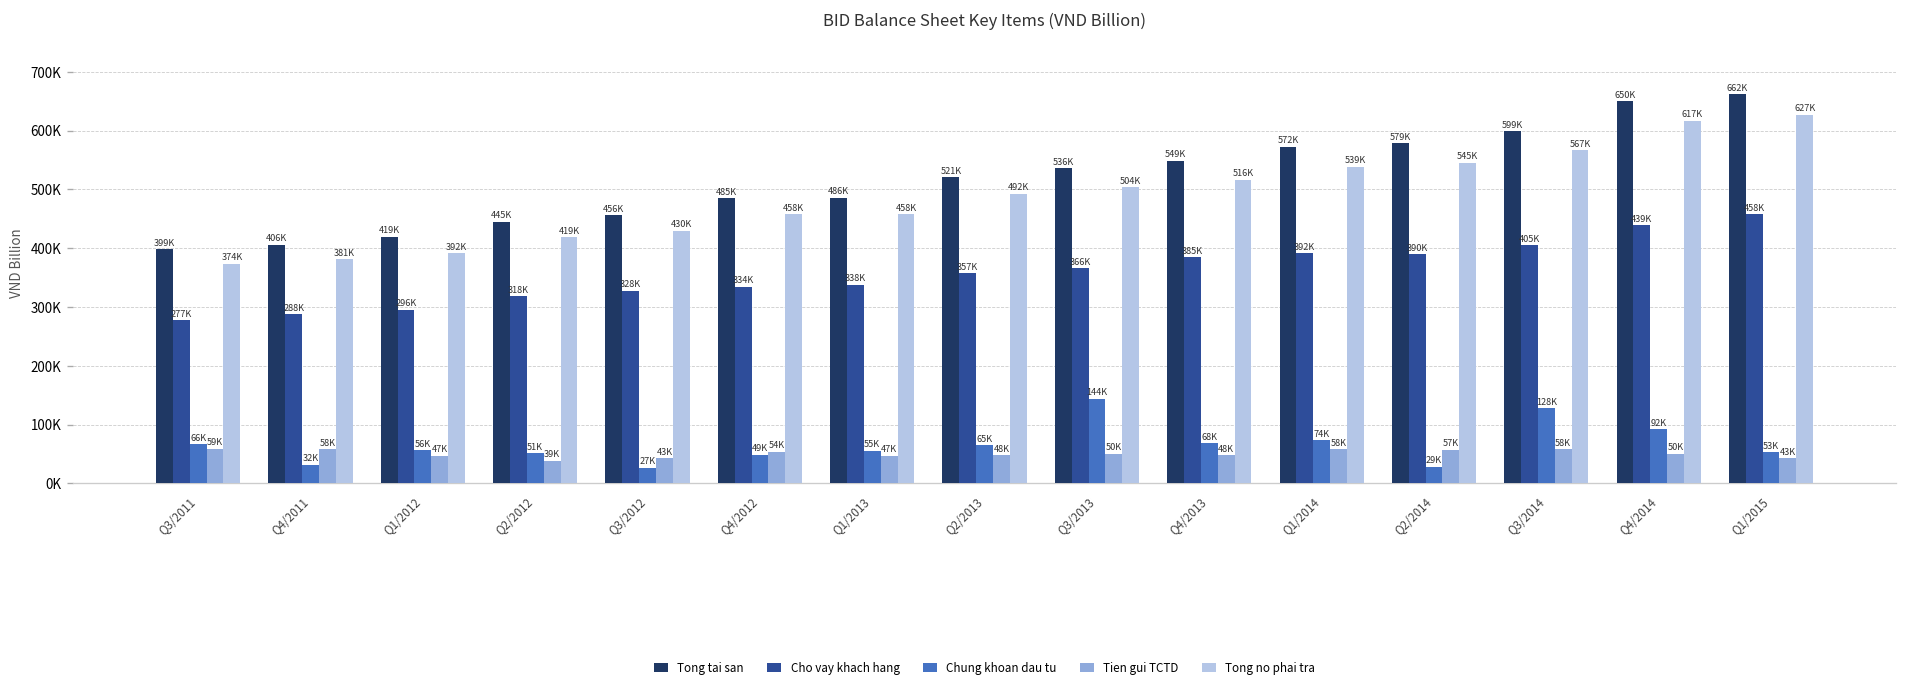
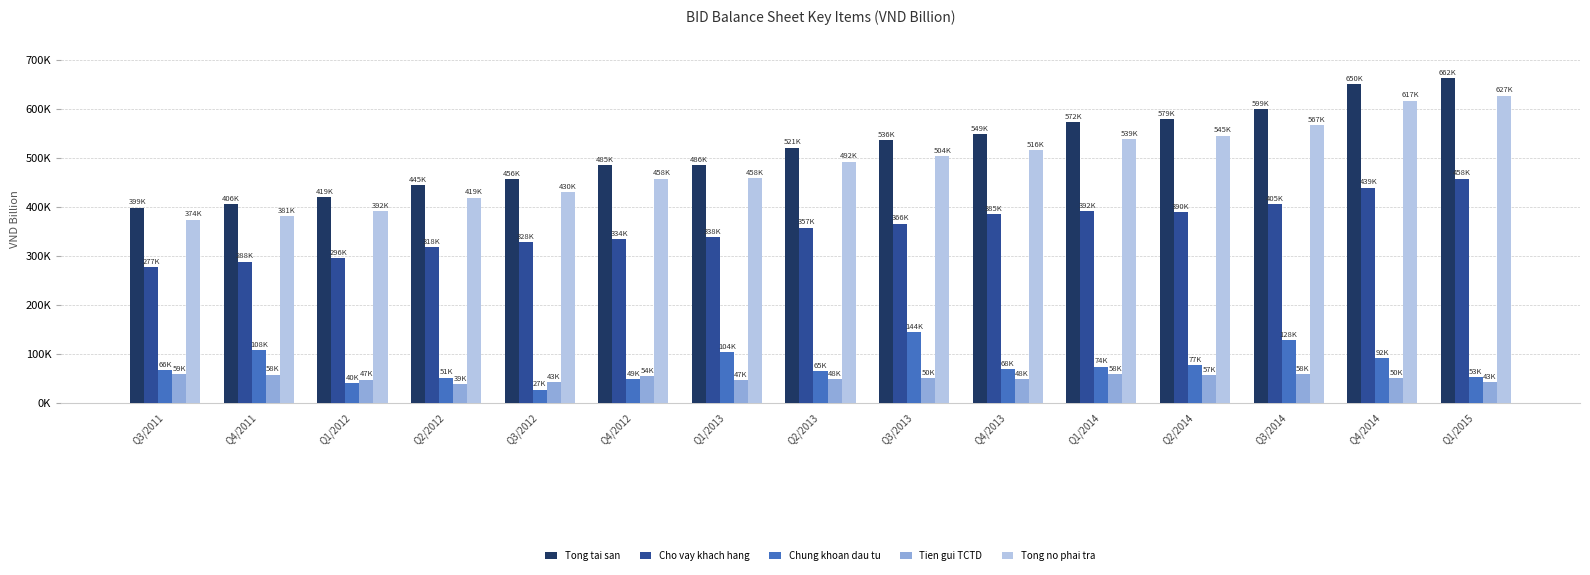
  {
    "Chung khoan dau tu": {
      "Q3/2011": "66K",
-     "Q4/2011": "32K",
-     "Q1/2012": "56K",
+     "Q4/2011": "108K",
+     "Q1/2012": "40K",
      "Q2/2012": "51K",
      "Q3/2012": "27K",
      "Q4/2012": "49K",
-     "Q1/2013": "55K",
+     "Q1/2013": "104K",
      "Q2/2013": "65K",
      "Q3/2013": "144K",
      "Q4/2013": "68K",
      "Q1/2014": "74K",
-     "Q2/2014": "29K",
+     "Q2/2014": "77K",
      "Q3/2014": "128K",
      "Q4/2014": "92K",
      "Q1/2015": "53K"
    }
  }
